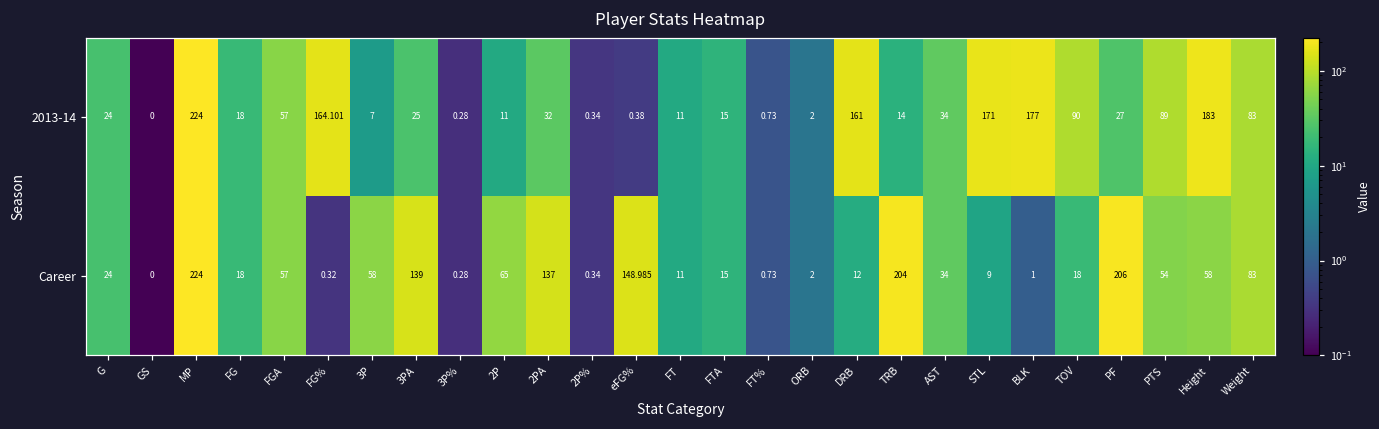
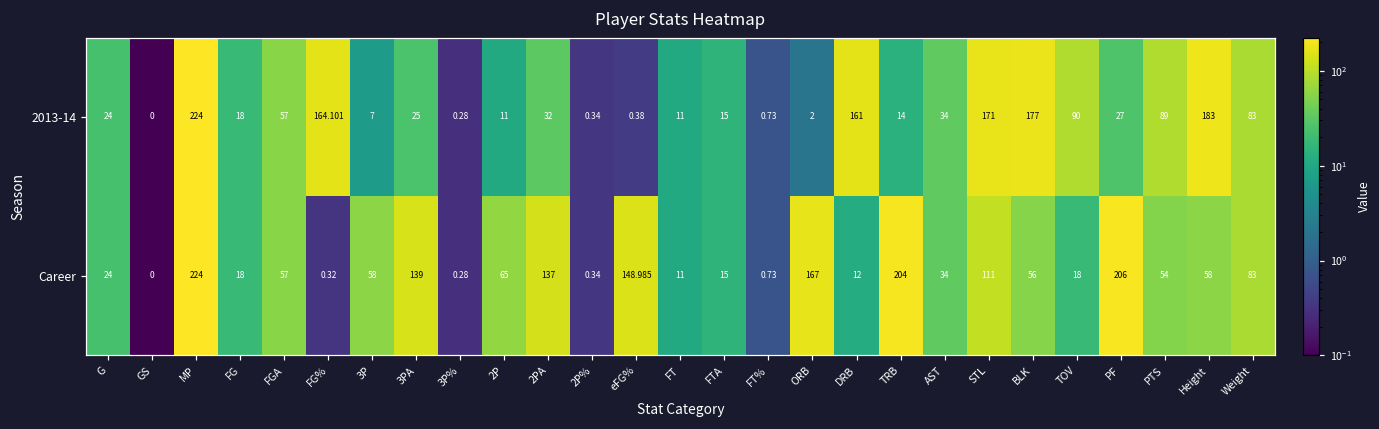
  {
    "2013-14": {
      "G": 24,
      "GS": 0,
      "MP": 224,
      "FG": 18,
      "FGA": 57,
      "FG%": 164.101,
      "3P": 7,
      "3PA": 25,
      "3P%": 0.28,
      "2P": 11,
      "2PA": 32,
      "2P%": 0.34,
      "eFG%": 0.38,
      "FT": 11,
      "FTA": 15,
      "FT%": 0.73,
      "ORB": 2,
      "DRB": 161,
      "TRB": 14,
      "AST": 34,
      "STL": 171,
      "BLK": 177,
      "TOV": 90,
      "PF": 27,
      "PTS": 89,
      "Height": 183,
      "Weight": 83
    },
    "Career": {
      "G": 24,
      "GS": 0,
      "MP": 224,
      "FG": 18,
      "FGA": 57,
      "FG%": 0.32,
      "3P": 58,
      "3PA": 139,
      "3P%": 0.28,
      "2P": 65,
      "2PA": 137,
      "2P%": 0.34,
      "eFG%": 148.985,
      "FT": 11,
      "FTA": 15,
      "FT%": 0.73,
-     "ORB": 2,
+     "ORB": 167,
      "DRB": 12,
      "TRB": 204,
      "AST": 34,
-     "STL": 9,
-     "BLK": 1,
+     "STL": 111,
+     "BLK": 56,
      "TOV": 18,
      "PF": 206,
      "PTS": 54,
      "Height": 58,
      "Weight": 83
    }
  }
